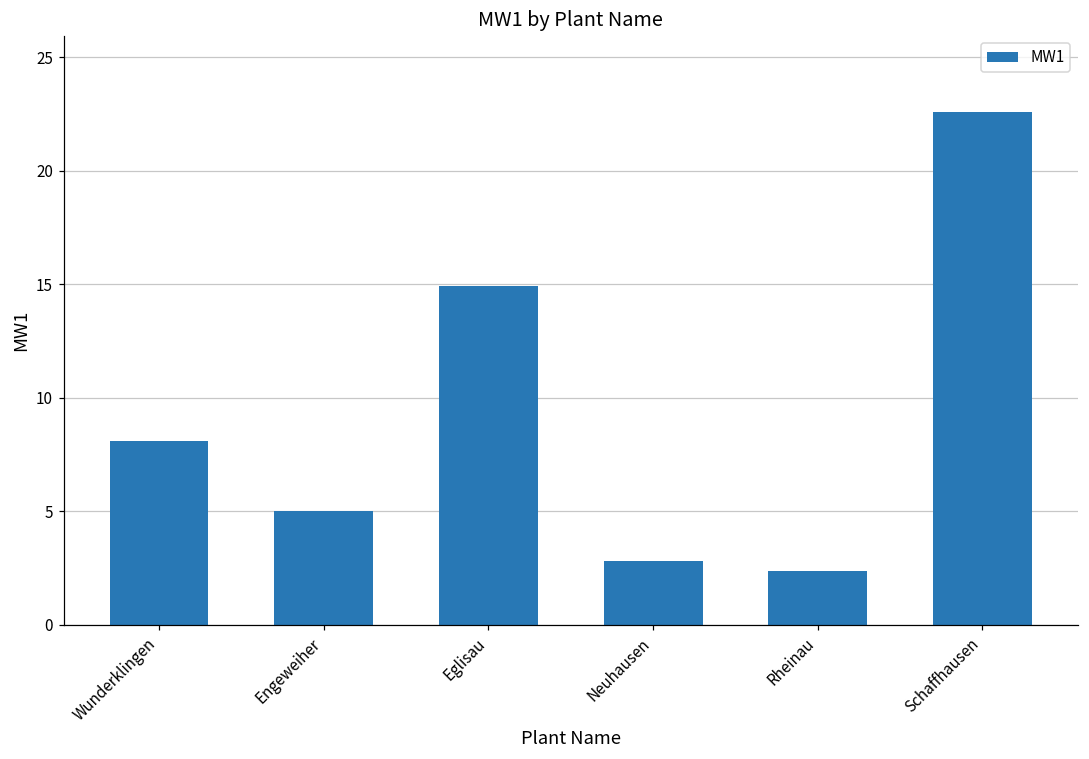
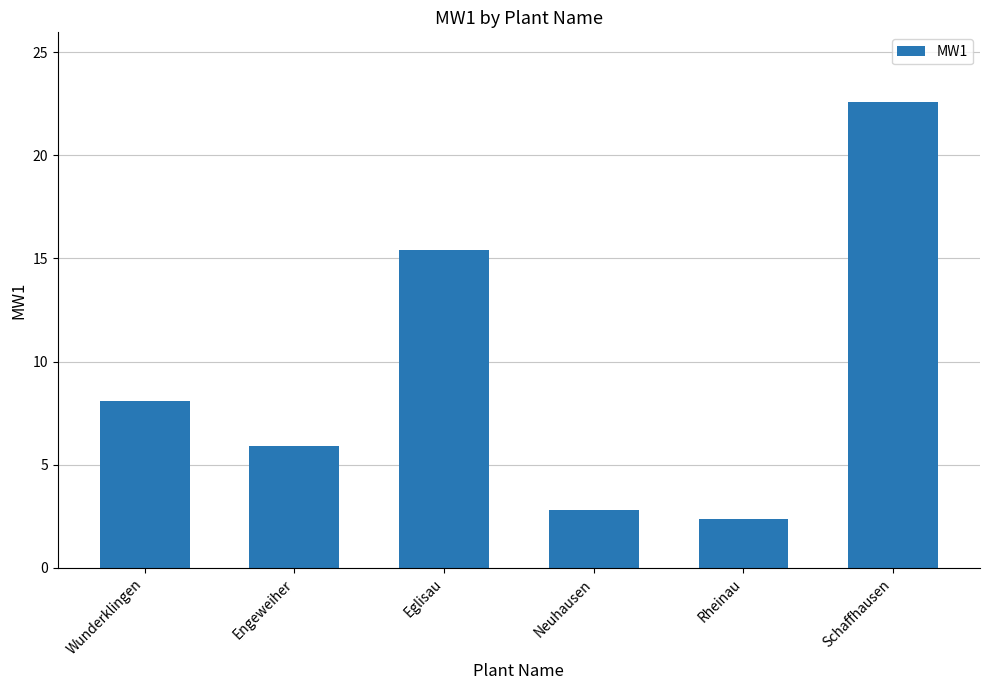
  {
    "Wunderklingen": 8.1,
-   "Engeweiher": 5.0,
-   "Eglisau": 14.9,
+   "Engeweiher": 5.9,
+   "Eglisau": 15.4,
    "Neuhausen": 2.8,
    "Rheinau": 2.4,
    "Schaffhausen": 22.6
  }
